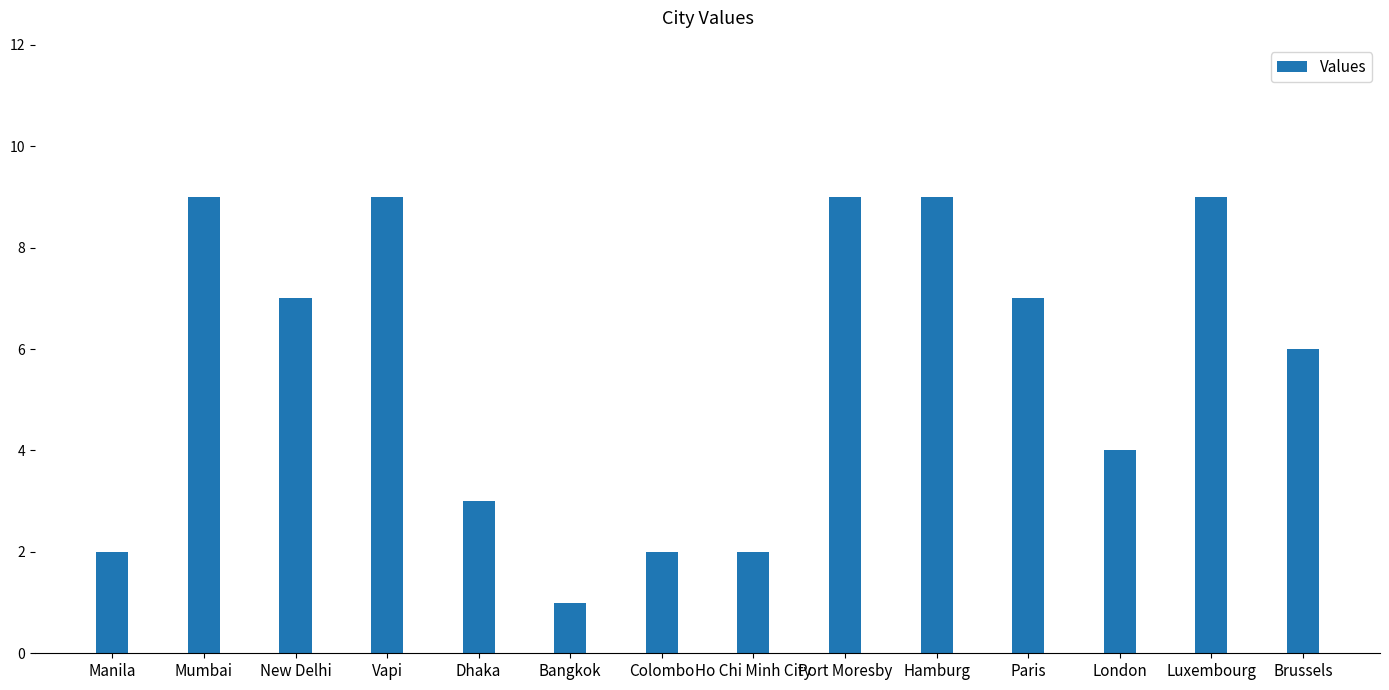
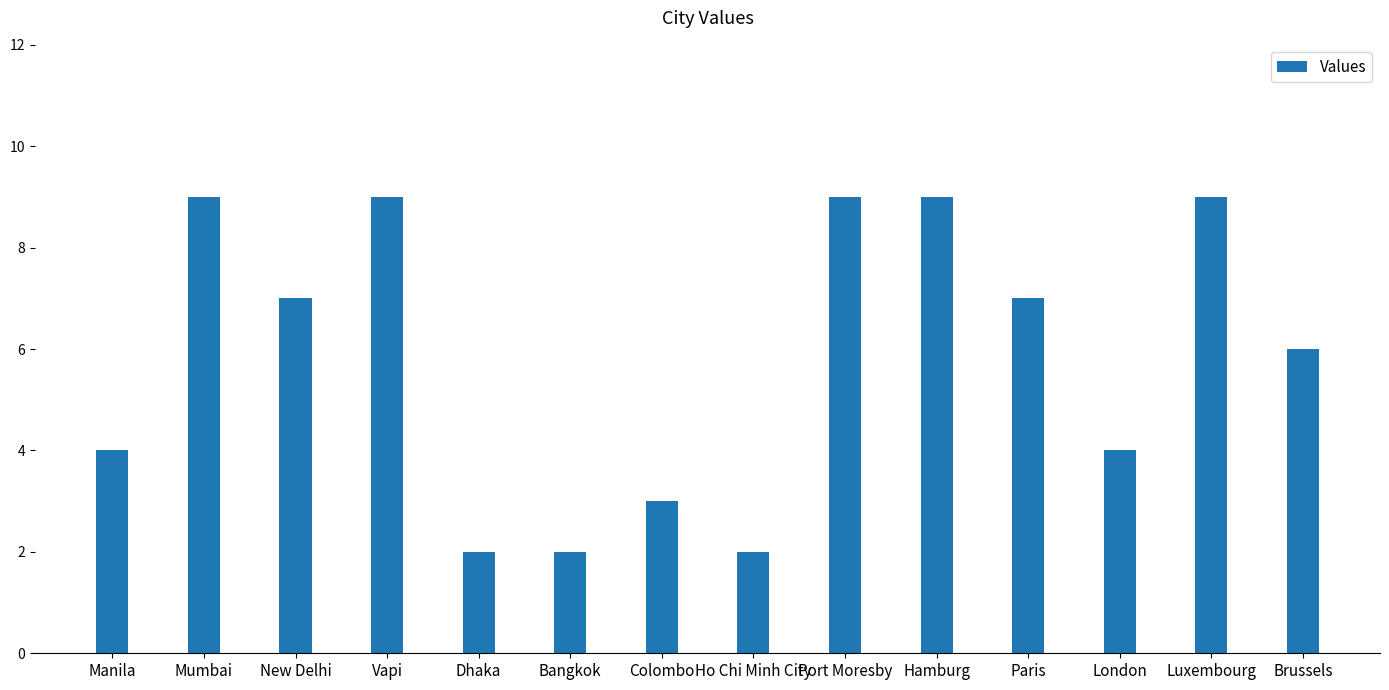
  {
-   "Manila": 2,
+   "Manila": 4,
    "Mumbai": 9,
    "New Delhi": 7,
    "Vapi": 9,
-   "Dhaka": 3,
-   "Bangkok": 1,
-   "Colombo": 2,
+   "Dhaka": 2,
+   "Bangkok": 2,
+   "Colombo": 3,
    "Ho Chi Minh City": 2,
    "Port Moresby": 9,
    "Hamburg": 9,
    "Paris": 7,
    "London": 4,
    "Luxembourg": 9,
    "Brussels": 6
  }
